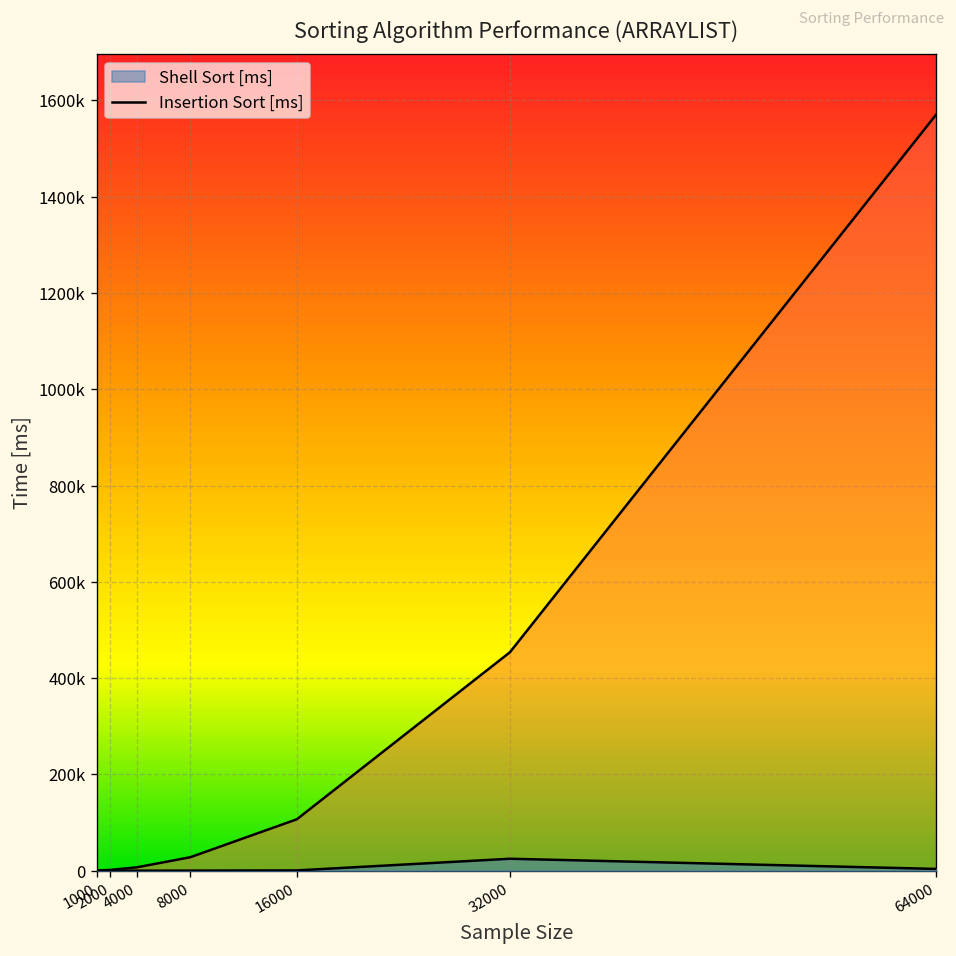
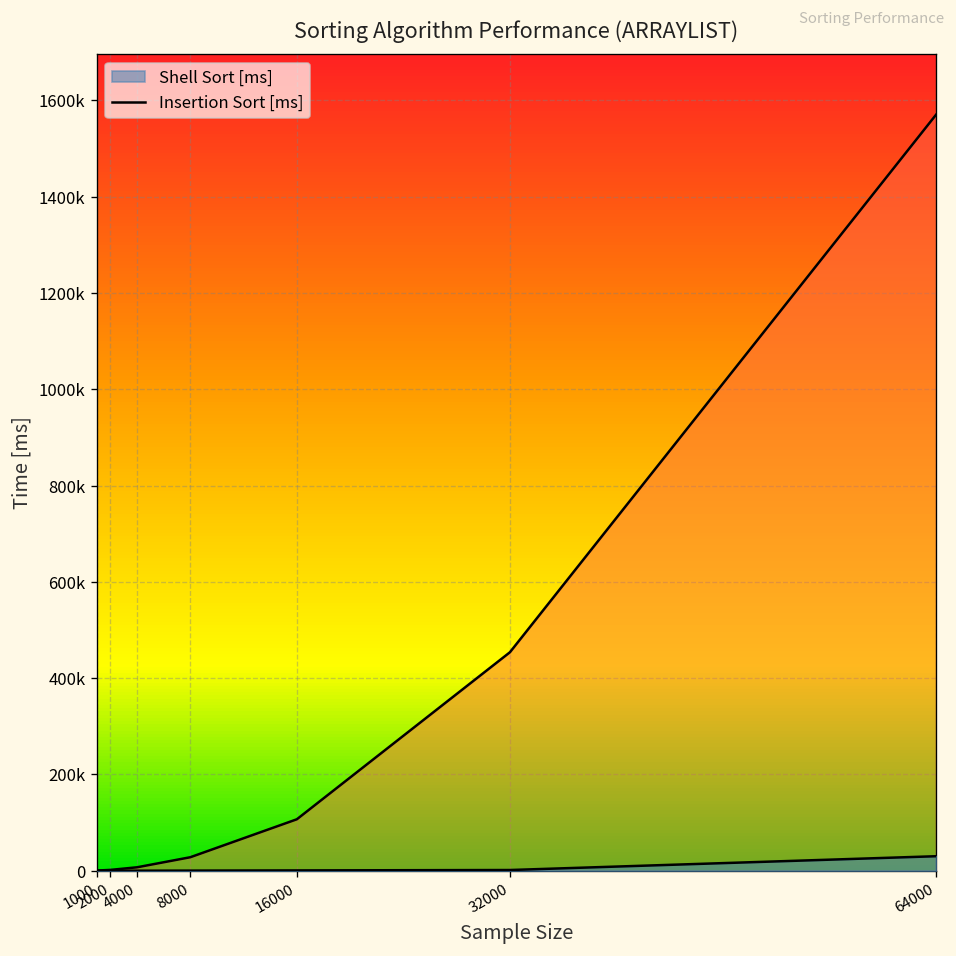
  {
    "Shell Sort [ms]": {
      "4000": 0,
      "8000": 0,
      "16000": 0,
-     "32000": 20000,
-     "64000": 0
+     "32000": 0,
+     "64000": 30000
    }
  }
